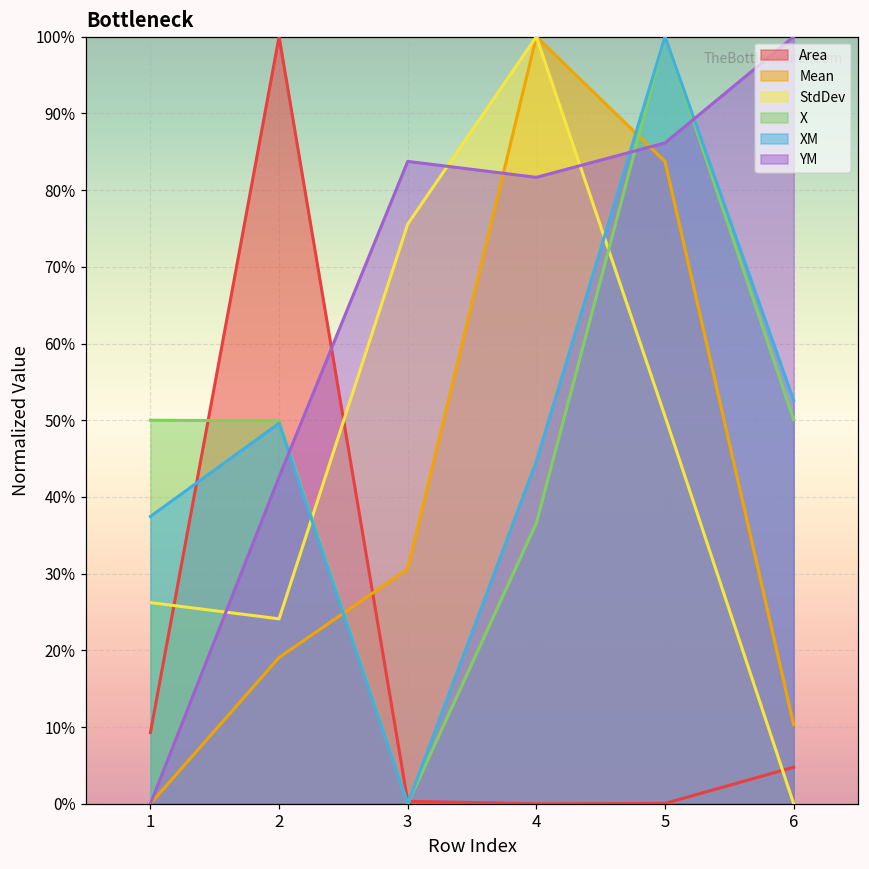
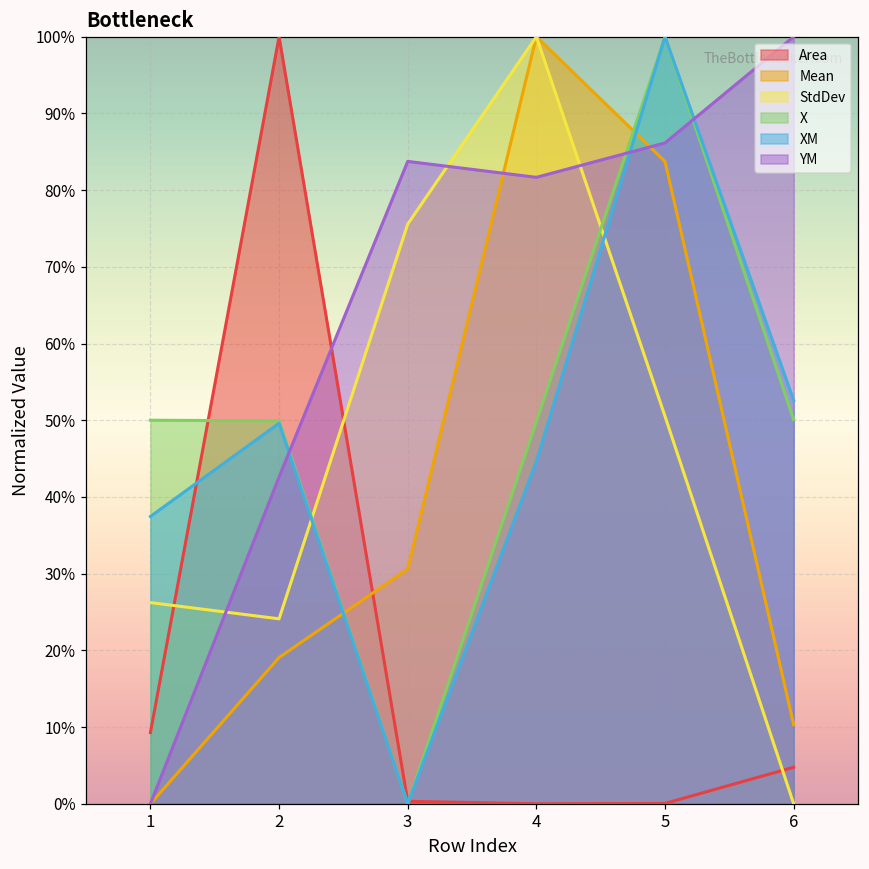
  {
    "Area": {
      "1": "9%",
      "2": "100%",
      "4": "0%",
      "5": "0%",
      "6": "5%"
    },
    "Mean": {
      "2": "19%",
      "3": "31%",
      "5": "84%",
      "6": "10%"
    },
    "StdDev": {
      "1": "26%",
      "2": "24%",
      "3": "76%",
      "5": "51%",
      "6": "0%"
    },
    "X": {
      "1": "50%",
-     "4": "37%",
+     "4": "50%",
      "6": "50%"
    },
    "XM": {
      "1": "37%",
      "4": "45%",
      "6": "53%"
    },
    "YM": {
      "2": "43%",
      "3": "84%",
      "4": "82%",
      "5": "86%",
      "6": "100%"
    }
  }
